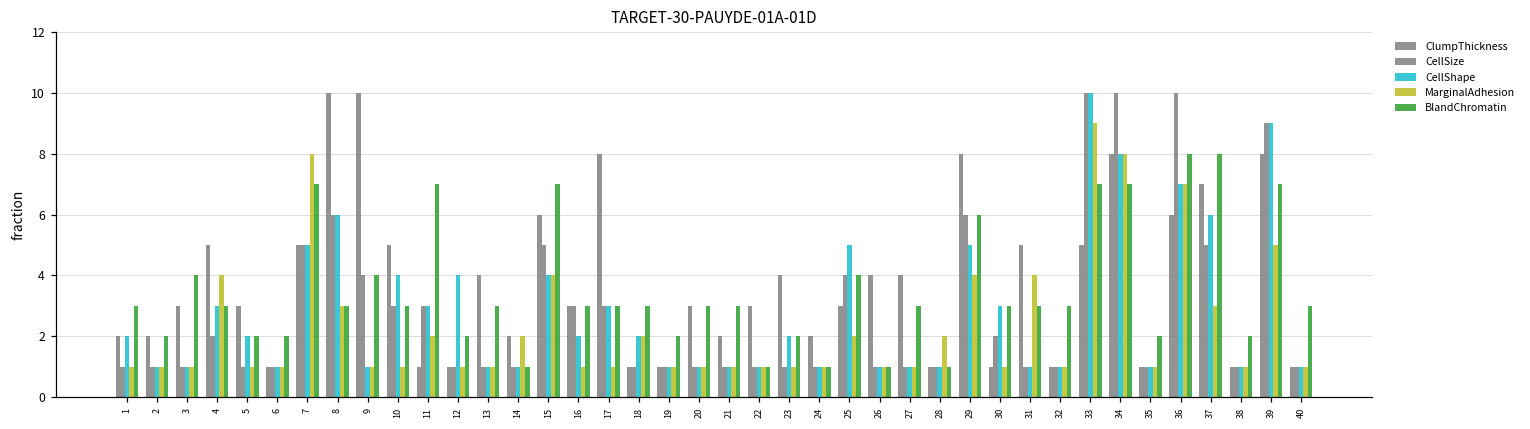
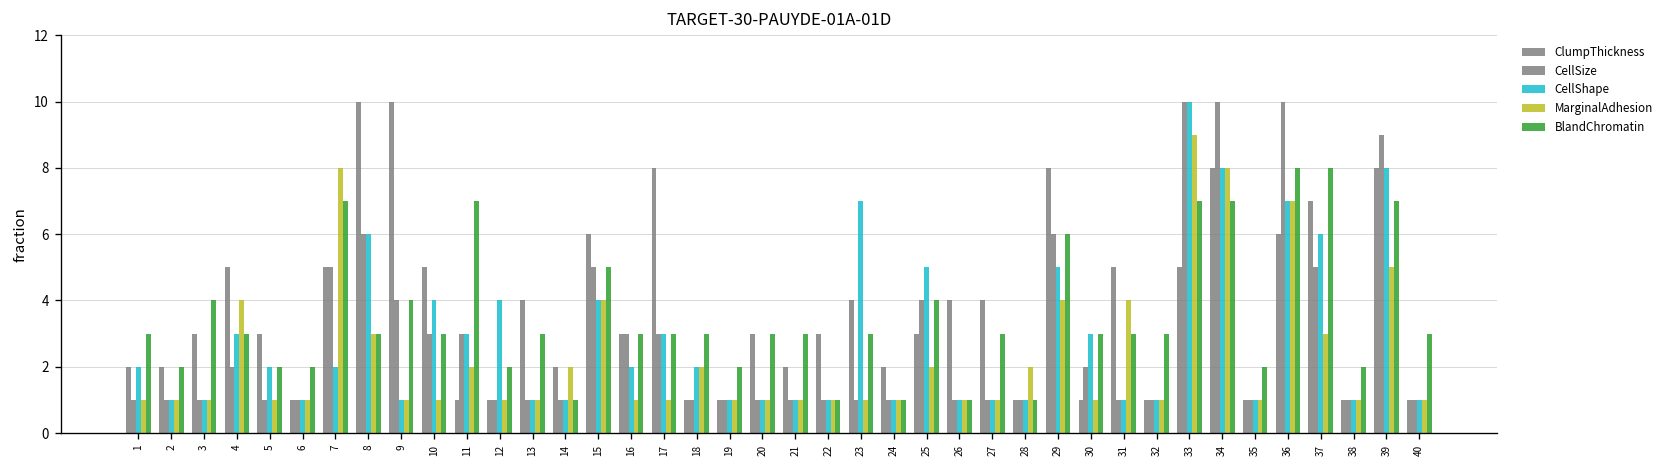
  {
    "CellShape": {
      "1": 2,
      "2": 1,
      "3": 1,
      "4": 3,
      "5": 2,
      "6": 1,
-     "7": 5,
+     "7": 2,
      "8": 6,
      "9": 1,
      "10": 4,
      "11": 3,
      "12": 4,
      "13": 1,
      "14": 1,
      "15": 4,
      "16": 2,
      "17": 3,
      "18": 2,
      "19": 1,
      "20": 1,
      "21": 1,
      "22": 1,
-     "23": 2,
+     "23": 7,
      "24": 1,
      "25": 5,
      "26": 1,
      "27": 1,
      "28": 1,
      "29": 5,
      "30": 3,
      "31": 1,
      "32": 1,
      "33": 10,
      "34": 8,
      "35": 1,
      "36": 7,
      "37": 6,
      "38": 1,
-     "39": 9,
+     "39": 8,
      "40": 1
    },
    "MarginalAdhesion": {
      "1": 1,
      "2": 1,
      "3": 1,
      "4": 4,
      "5": 1,
      "6": 1,
      "7": 8,
      "8": 3,
      "9": 1,
      "10": 1,
      "11": 2,
      "12": 1,
      "13": 1,
      "14": 2,
      "15": 4,
      "16": 1,
      "17": 1,
      "18": 2,
      "19": 1,
      "20": 1,
      "21": 1,
      "22": 1,
      "23": 1,
      "24": 1,
      "25": 2,
      "26": 1,
      "27": 1,
      "28": 2,
      "29": 4,
      "30": 1,
      "31": 4,
      "32": 1,
      "33": 9,
      "34": 8,
      "35": 1,
      "36": 7,
      "37": 3,
      "38": 1,
      "39": 5,
      "40": 1
    },
    "BlandChromatin": {
      "1": 3,
      "2": 2,
      "3": 4,
      "4": 3,
      "5": 2,
      "6": 2,
      "7": 7,
      "8": 3,
      "9": 4,
      "10": 3,
      "11": 7,
      "12": 2,
      "13": 3,
      "14": 1,
-     "15": 7,
+     "15": 5,
      "16": 3,
      "17": 3,
      "18": 3,
      "19": 2,
      "20": 3,
      "21": 3,
      "22": 1,
-     "23": 2,
+     "23": 3,
      "24": 1,
      "25": 4,
      "26": 1,
      "27": 3,
      "28": 1,
      "29": 6,
      "30": 3,
      "31": 3,
      "32": 3,
      "33": 7,
      "34": 7,
      "35": 2,
      "36": 8,
      "37": 8,
      "38": 2,
      "39": 7,
      "40": 3
    }
  }
